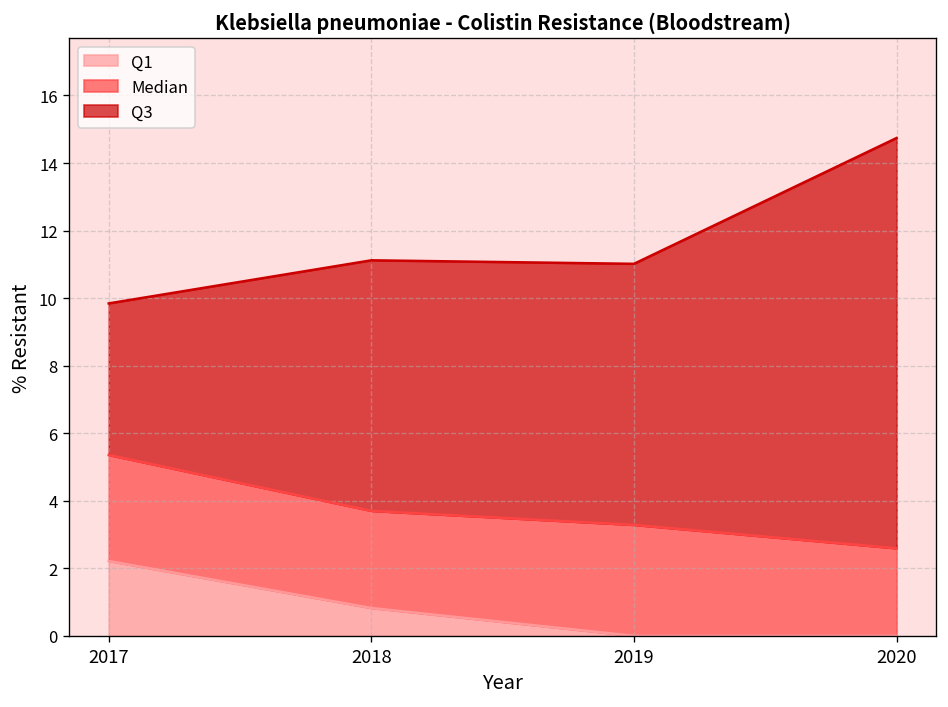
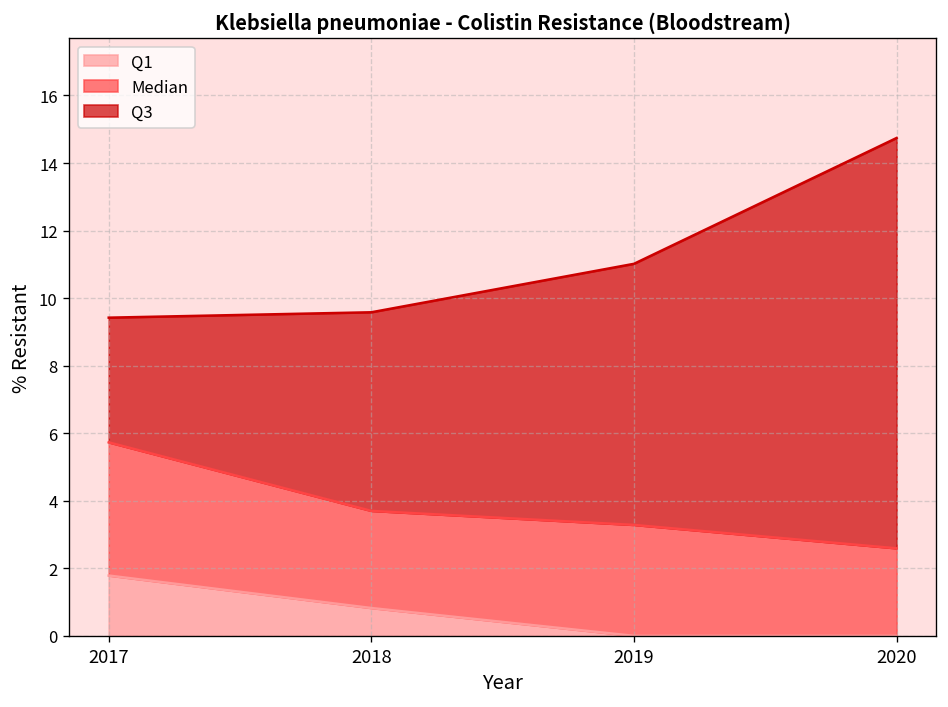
  {
    "Q1": {
-     "2017": 2.2,
+     "2017": 1.8,
      "2018": 0.8,
      "2019": 0.0,
      "2020": 0.0
    },
    "Median": {
-     "2017": 5.4,
+     "2017": 5.7,
      "2018": 3.7,
      "2019": 3.3,
      "2020": 2.6
    },
    "Q3": {
-     "2017": 9.8,
-     "2018": 11.1,
+     "2017": 9.4,
+     "2018": 9.6,
      "2019": 11.0,
      "2020": 14.7
    }
  }
